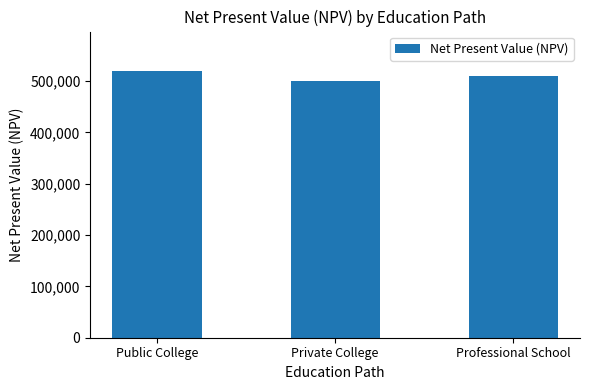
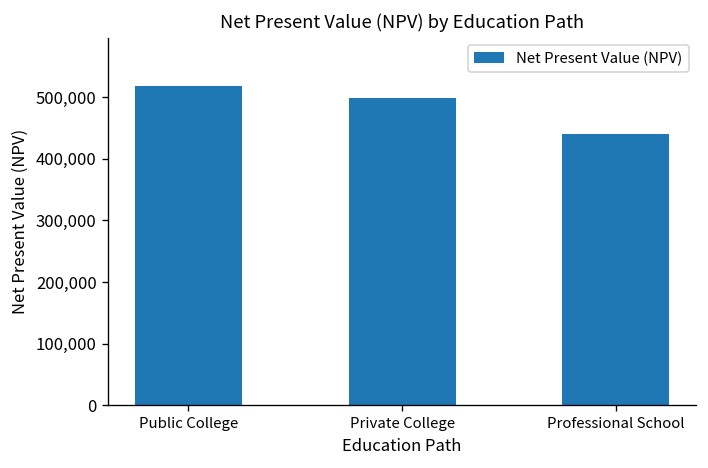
  {
    "Public College": "520,000",
    "Private College": "500,000",
-   "Professional School": "510,000"
+   "Professional School": "440,000"
  }
